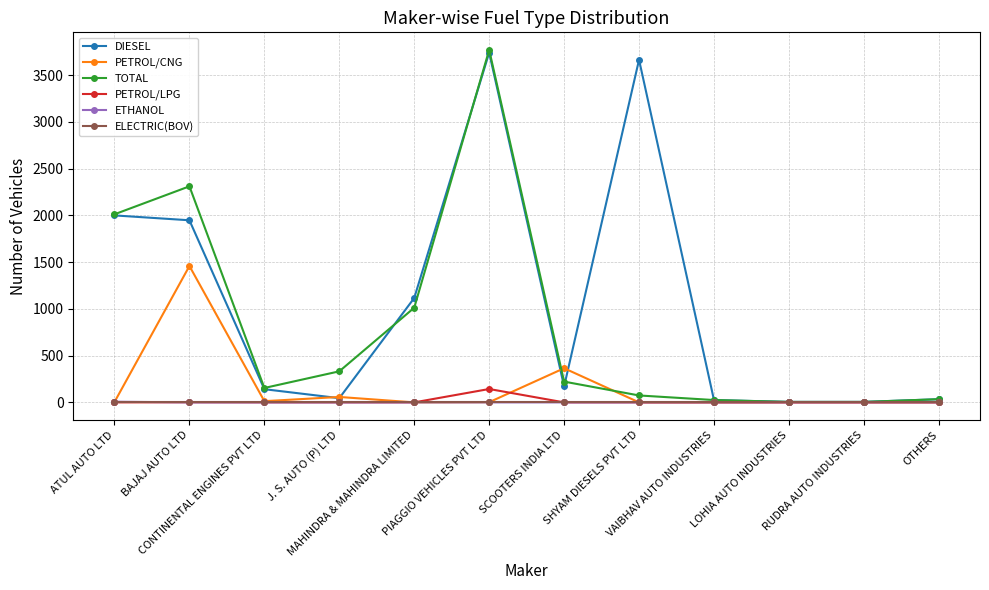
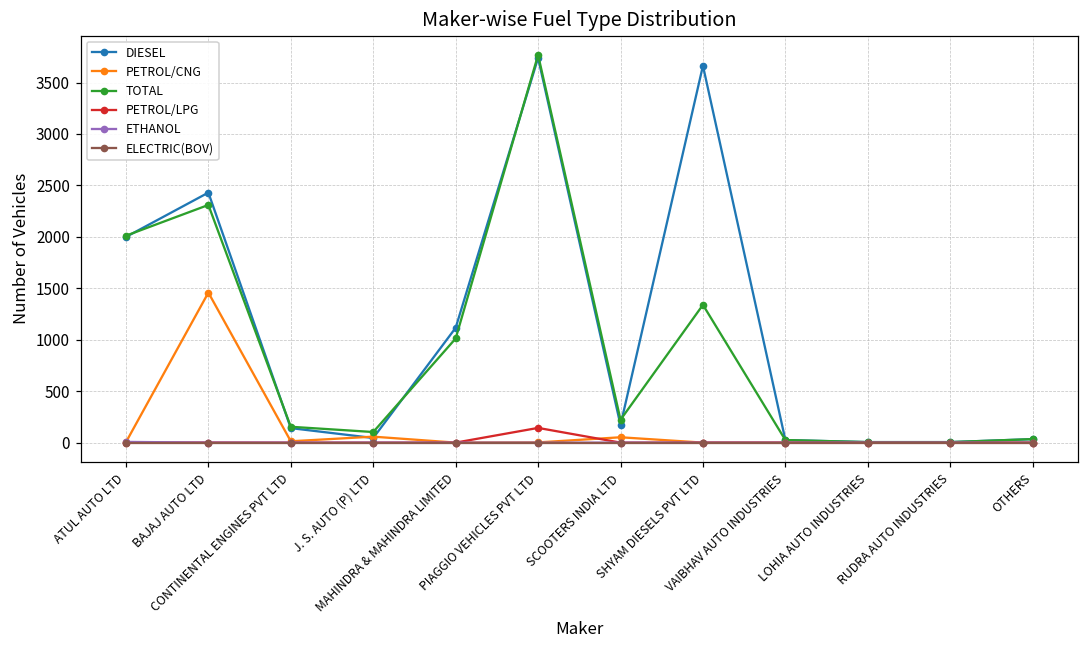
  {
    "DIESEL": {
-     "BAJAJ AUTO LTD": 1900,
+     "BAJAJ AUTO LTD": 2400,
      "MAHINDRA & MAHINDRA LIMITED": 1100,
      "PIAGGIO VEHICLES PVT LTD": 3700,
      "SCOOTERS INDIA LTD": 200,
      "SHYAM DIESELS PVT LTD": 3700
    },
    "PETROL/CNG": {
      "BAJAJ AUTO LTD": 1500,
-     "SCOOTERS INDIA LTD": 400
+     "SCOOTERS INDIA LTD": 100
    },
    "TOTAL": {
      "BAJAJ AUTO LTD": 2300,
-     "J. S. AUTO (P) LTD": 300,
+     "J. S. AUTO (P) LTD": 100,
      "MAHINDRA & MAHINDRA LIMITED": 1000,
      "PIAGGIO VEHICLES PVT LTD": 3800,
      "SCOOTERS INDIA LTD": 200,
-     "SHYAM DIESELS PVT LTD": 100
+     "SHYAM DIESELS PVT LTD": 1300
    },
    "PETROL/LPG": {
      "PIAGGIO VEHICLES PVT LTD": 100
    }
  }
